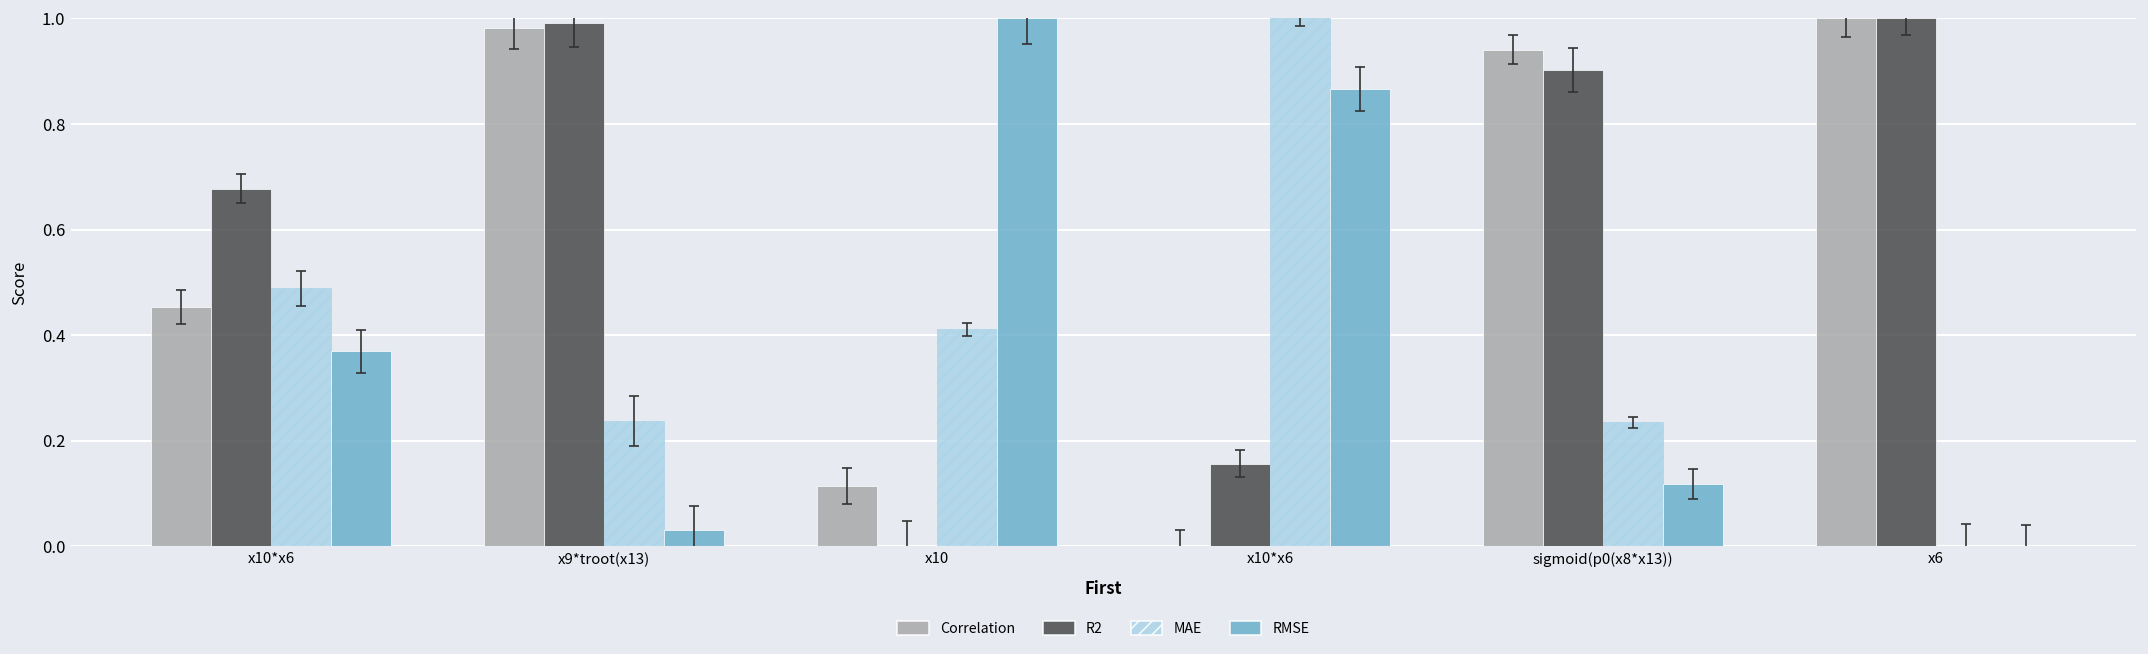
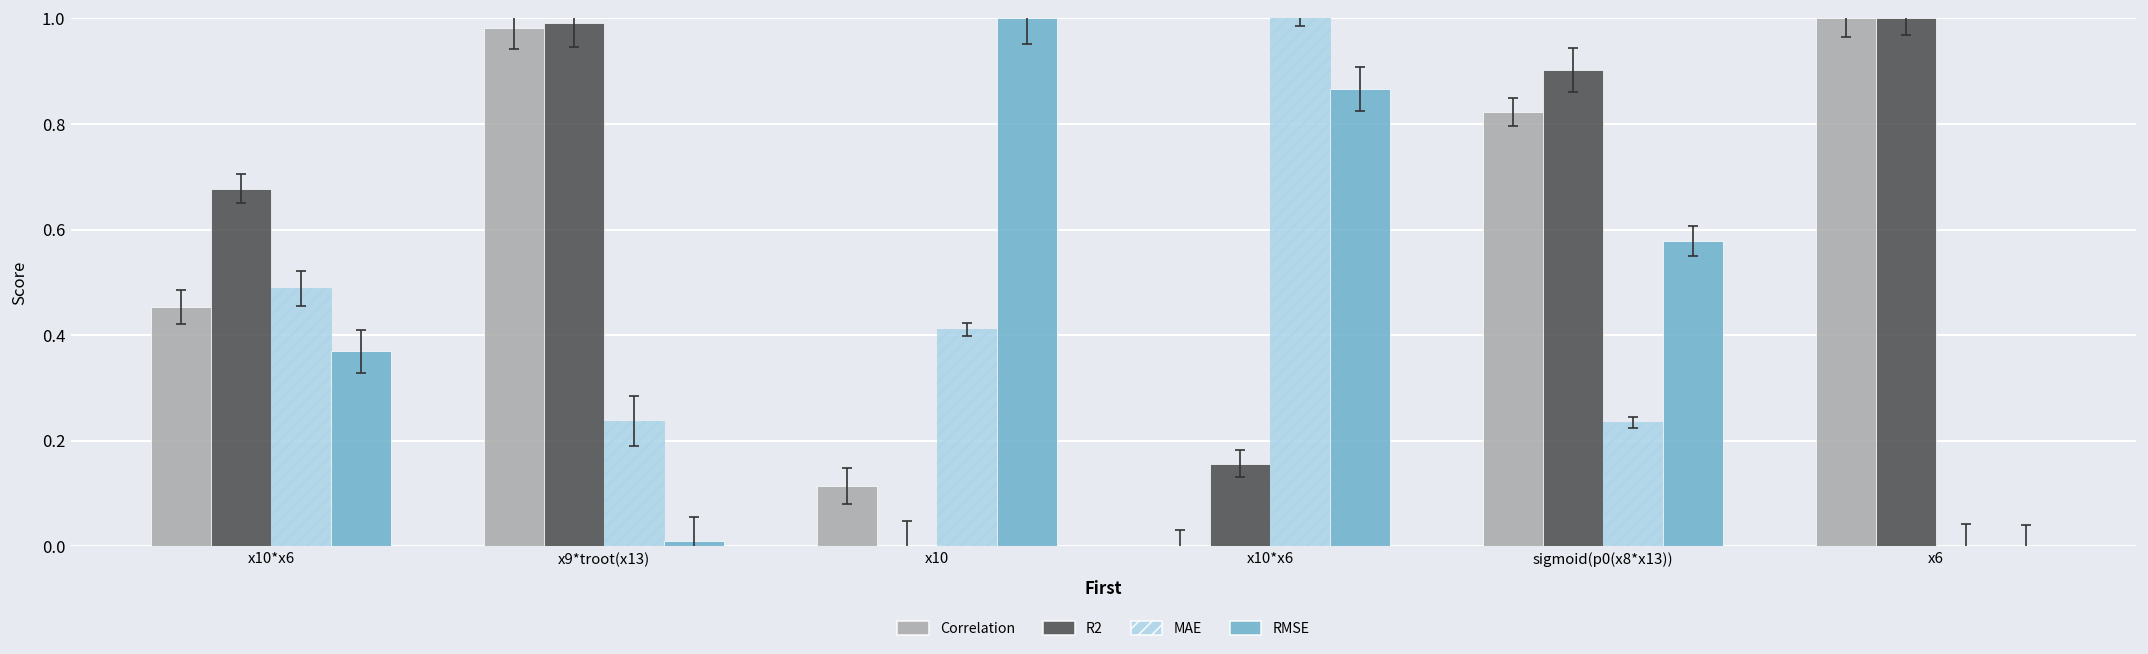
  {
    "Correlation": {
      "x9*troot(x13)": 0.98,
      "x10": 0.12,
-     "sigmoid(p0(x8*x13))": 0.94,
+     "sigmoid(p0(x8*x13))": 0.82,
      "x6": 1.00
    },
    "MAE": {
      "x9*troot(x13)": 0.24,
      "x10": 0.41,
      "sigmoid(p0(x8*x13))": 0.24,
      "x6": 0.00
    },
    "RMSE": {
-     "x9*troot(x13)": 0.03,
+     "x9*troot(x13)": 0.01,
      "x10": 1.00,
-     "sigmoid(p0(x8*x13))": 0.12,
+     "sigmoid(p0(x8*x13))": 0.58,
      "x6": 0.00
    }
  }
